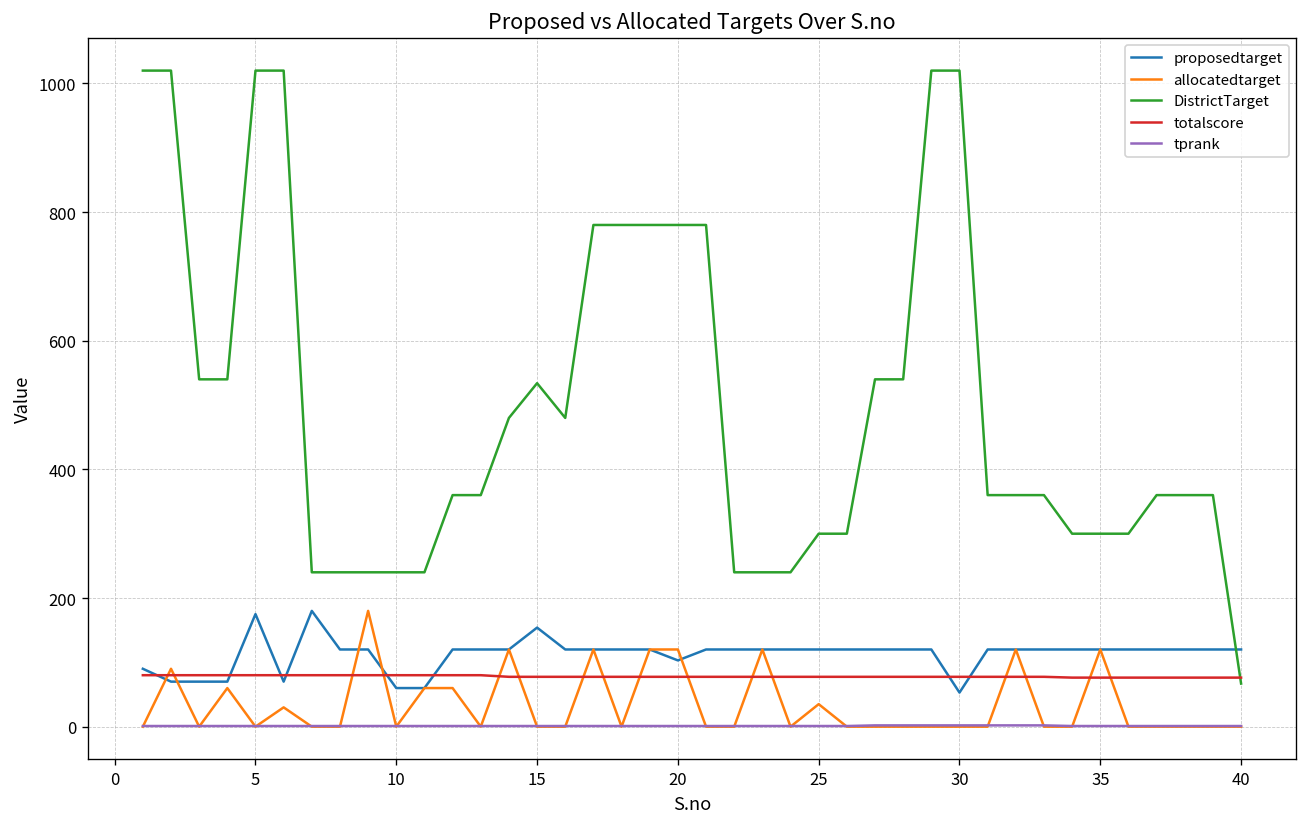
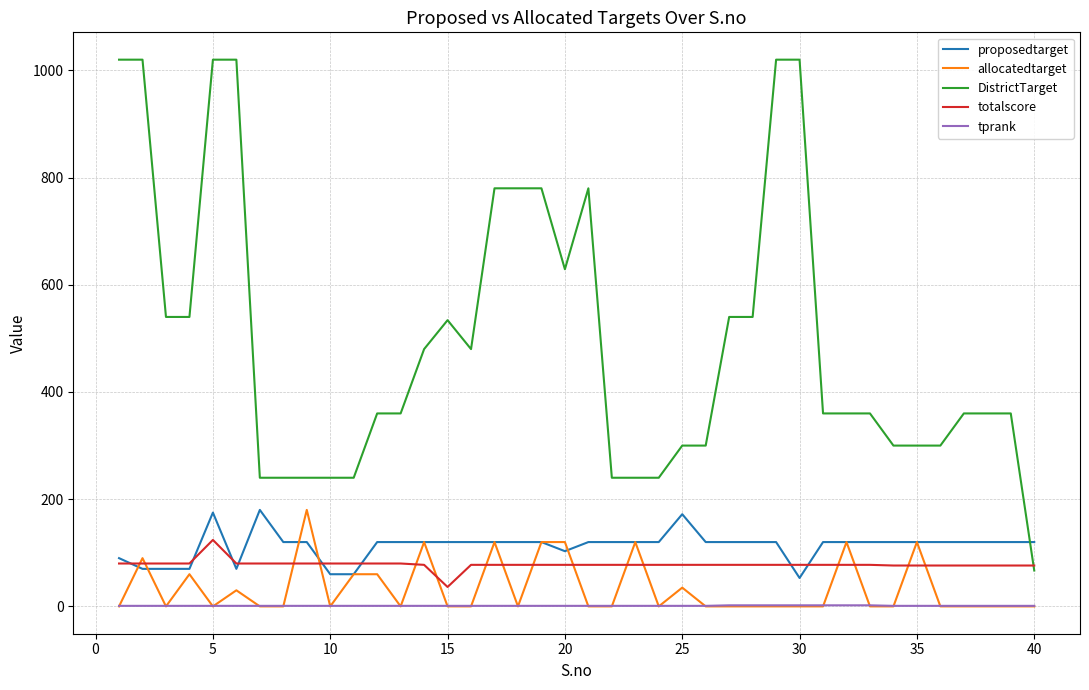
  {
    "proposedtarget": {
      "5": 180,
      "10": 60,
-     "15": 150,
+     "15": 120,
      "20": 100,
-     "25": 120,
+     "25": 170,
      "30": 50,
      "40": 120
    },
    "allocatedtarget": {
      "20": 120,
      "25": 40
    },
    "DistrictTarget": {
      "5": 1020,
      "10": 240,
      "15": 530,
-     "20": 780,
+     "20": 630,
      "25": 300,
      "30": 1020,
      "35": 300,
      "40": 70
    },
    "totalscore": {
-     "5": 80,
+     "5": 120,
      "10": 80,
-     "15": 80,
+     "15": 40,
      "20": 80,
      "25": 80,
      "30": 80,
      "35": 80,
      "40": 80
    },
    "tprank": {
      "20": 0,
      "25": 0,
      "35": 0
    }
  }
